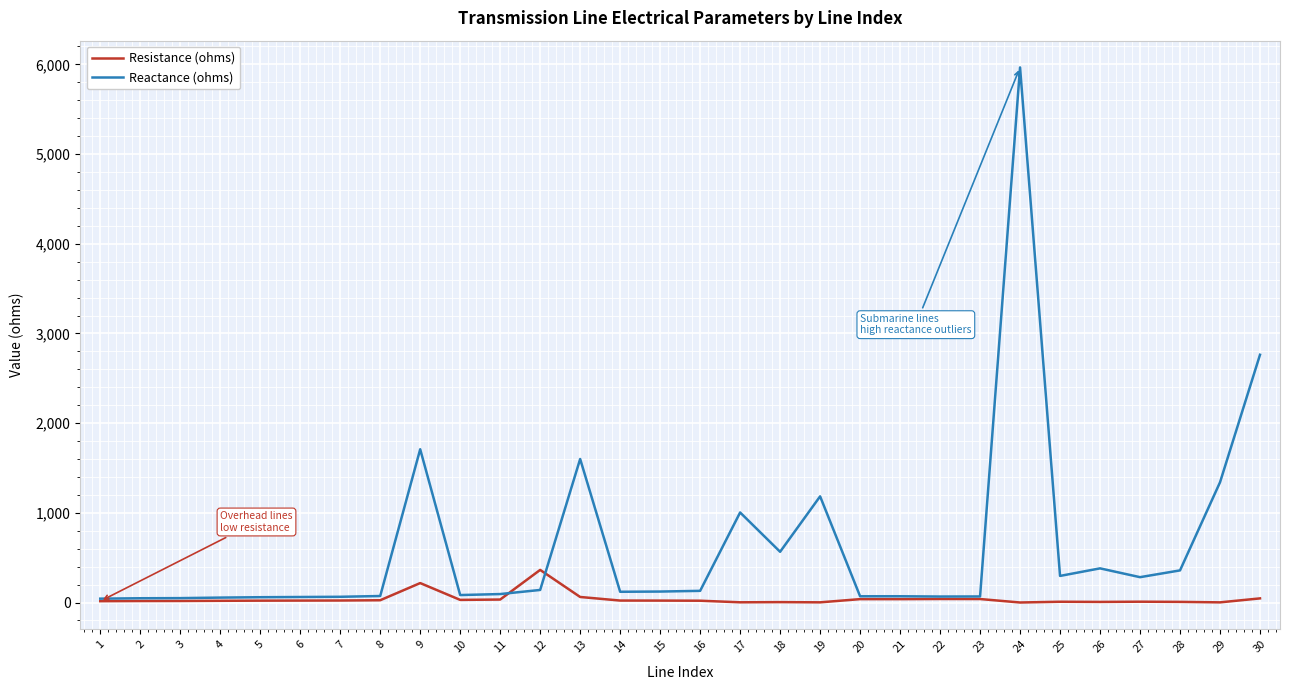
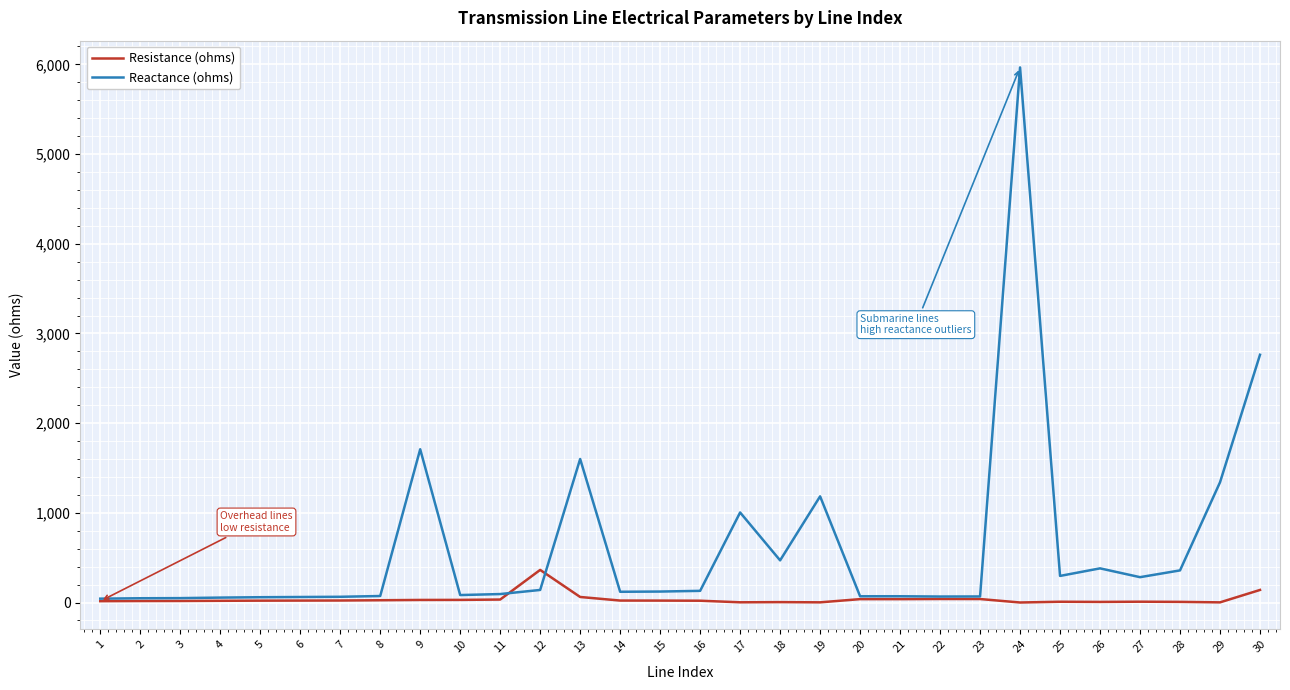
  {
    "Resistance (ohms)": {
      "2": "0",
      "3": "0",
      "4": "0",
      "5": "0",
      "6": "0",
      "7": "0",
      "8": "0",
-     "9": "200",
+     "9": "0",
      "10": "0",
      "11": "0",
      "12": "400",
      "13": "100",
      "14": "0",
      "15": "0",
      "16": "0",
      "17": "0",
      "18": "0",
      "19": "0",
      "20": "0",
      "21": "0",
      "24": "0",
      "25": "0",
      "26": "0",
      "27": "0",
      "28": "0",
      "29": "0",
-     "30": "0"
+     "30": "100"
    },
    "Reactance (ohms)": {
      "2": "0",
      "3": "0",
      "4": "100",
      "5": "100",
      "6": "100",
      "7": "100",
      "8": "100",
      "9": "1,700",
      "10": "100",
      "11": "100",
      "12": "100",
      "13": "1,600",
      "14": "100",
      "15": "100",
      "16": "100",
      "17": "1,000",
-     "18": "600",
+     "18": "500",
      "19": "1,200",
      "20": "100",
      "21": "100",
      "24": "6,000",
      "25": "300",
      "26": "400",
      "27": "300",
      "28": "400",
      "29": "1,300",
      "30": "2,800"
    }
  }
